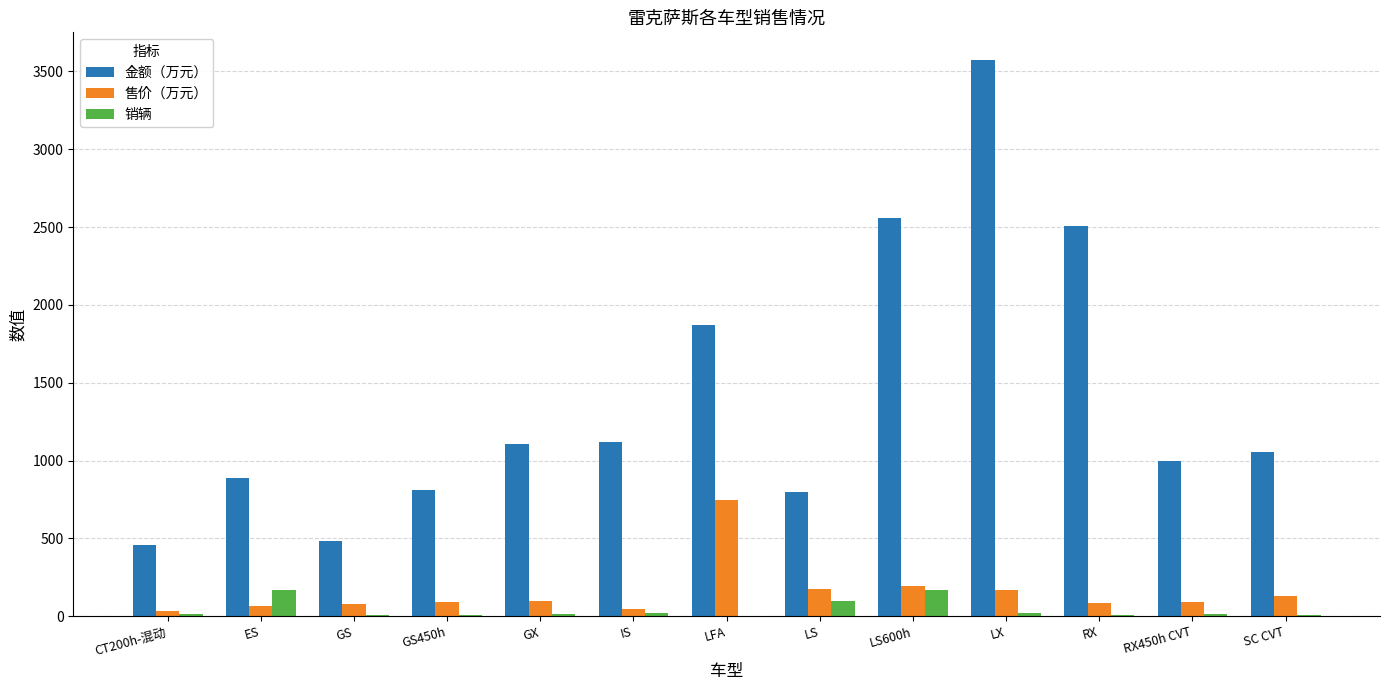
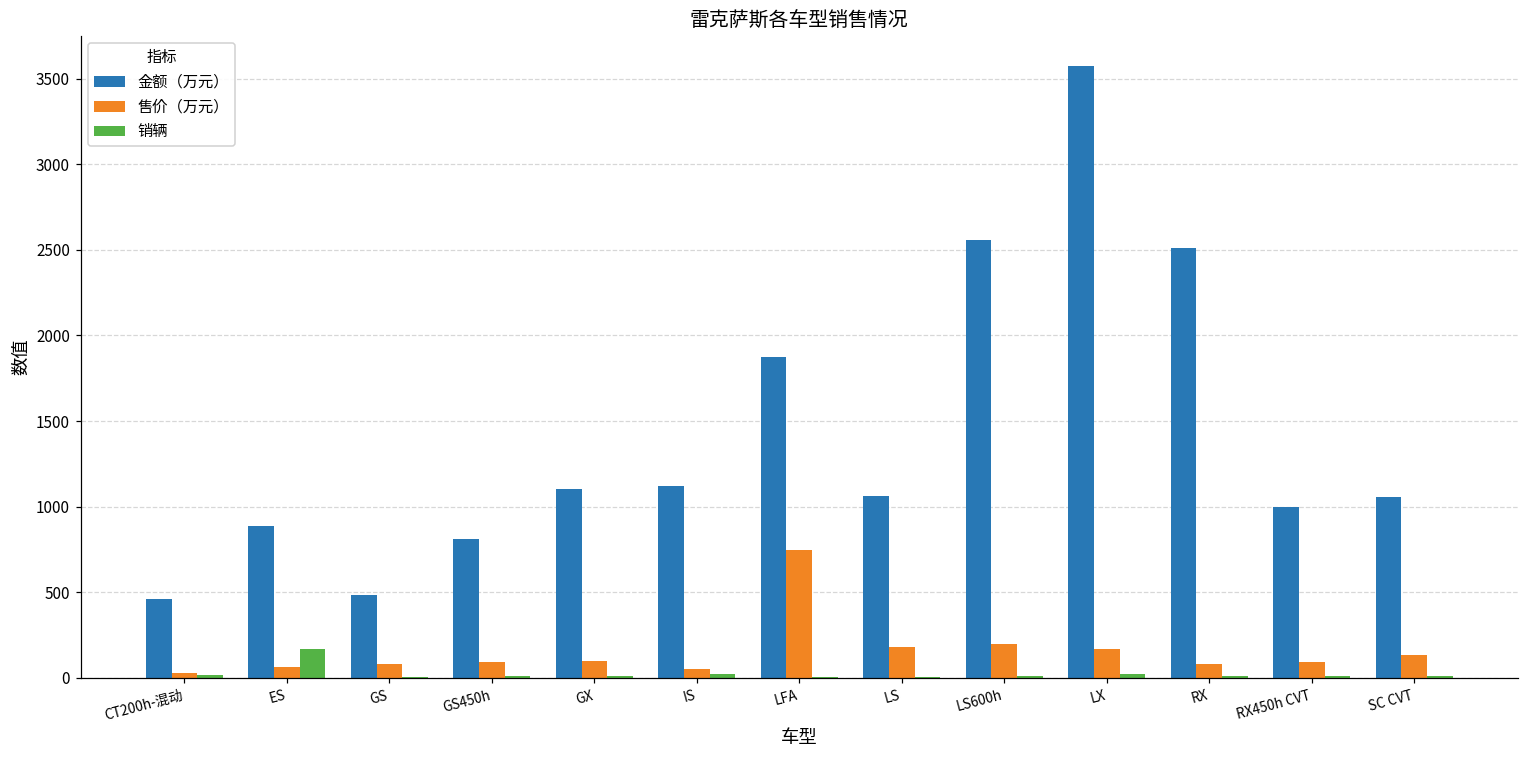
  {
    "金额（万元）": {
      "CT200h-混动": 460,
      "ES": 890,
      "GS": 480,
      "GS450h": 810,
      "GX": 1110,
      "IS": 1120,
      "LFA": 1870,
-     "LS": 800,
+     "LS": 1060,
      "LS600h": 2560,
      "LX": 3570,
      "RX": 2510,
      "RX450h CVT": 990,
      "SC CVT": 1060
    },
    "售价（万元）": {
      "CT200h-混动": 30,
      "ES": 60,
      "GS": 80,
      "GS450h": 90,
      "GX": 100,
      "IS": 50,
      "LFA": 750,
      "LS": 180,
      "LS600h": 200,
      "LX": 170,
      "RX": 80,
      "RX450h CVT": 90,
      "SC CVT": 130
    },
    "销辆": {
      "ES": 170,
      "IS": 20,
-     "LS": 100,
-     "LS600h": 170,
+     "LS": 10,
+     "LS600h": 10,
      "LX": 20
    }
  }
